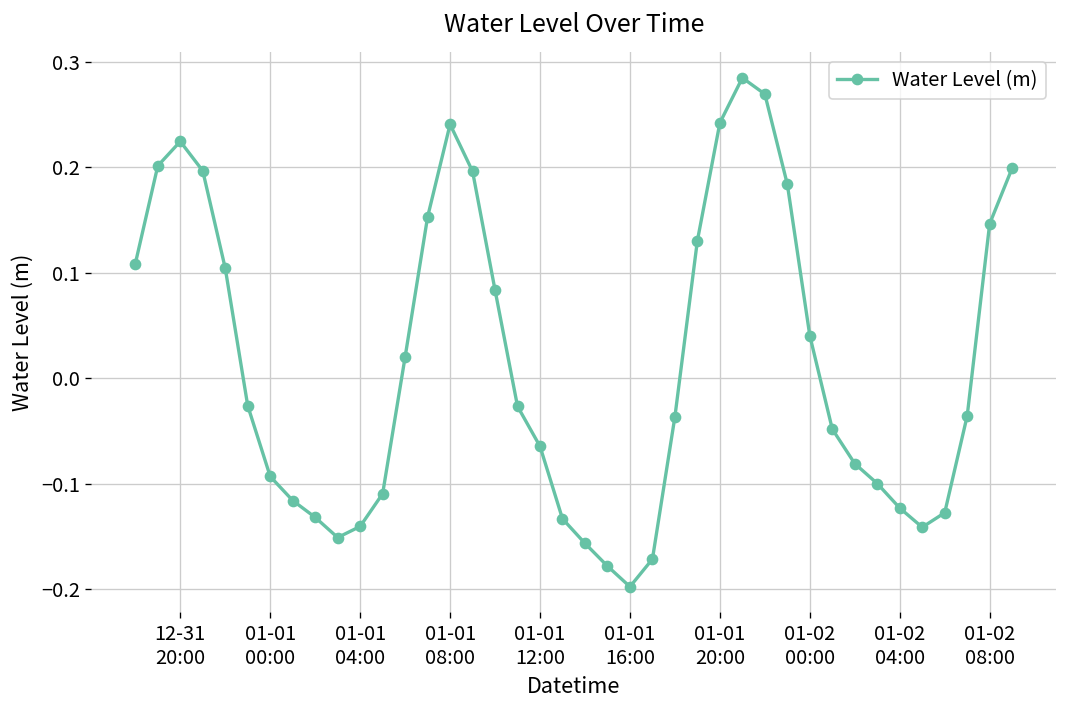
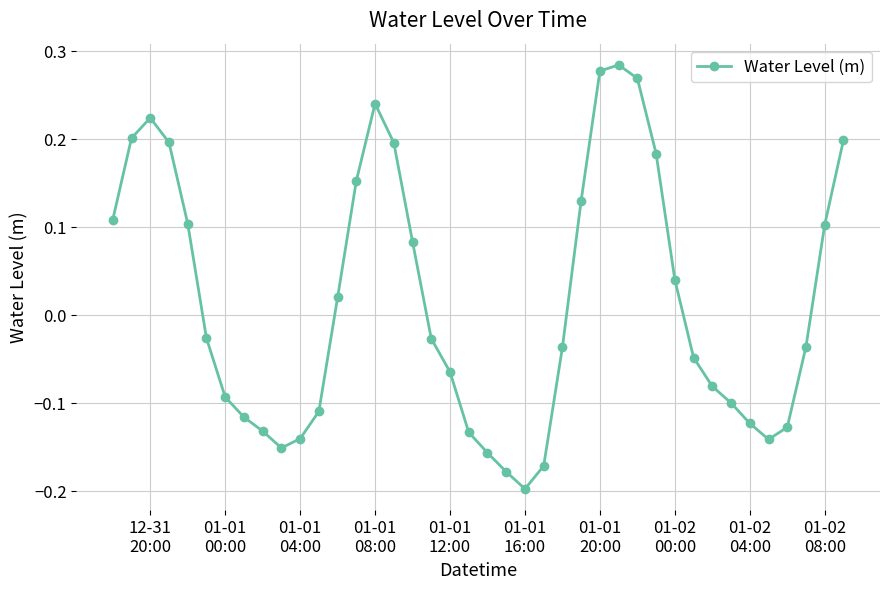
  {
    "12-31 20:00": 0.22,
    "01-01 00:00": -0.09,
    "01-01 04:00": -0.14,
    "01-01 08:00": 0.24,
    "01-01 12:00": -0.06,
    "01-01 16:00": -0.20,
-   "01-01 20:00": 0.24,
+   "01-01 20:00": 0.28,
    "01-02 00:00": 0.04,
    "01-02 04:00": -0.12,
-   "01-02 08:00": 0.15
+   "01-02 08:00": 0.10
  }
